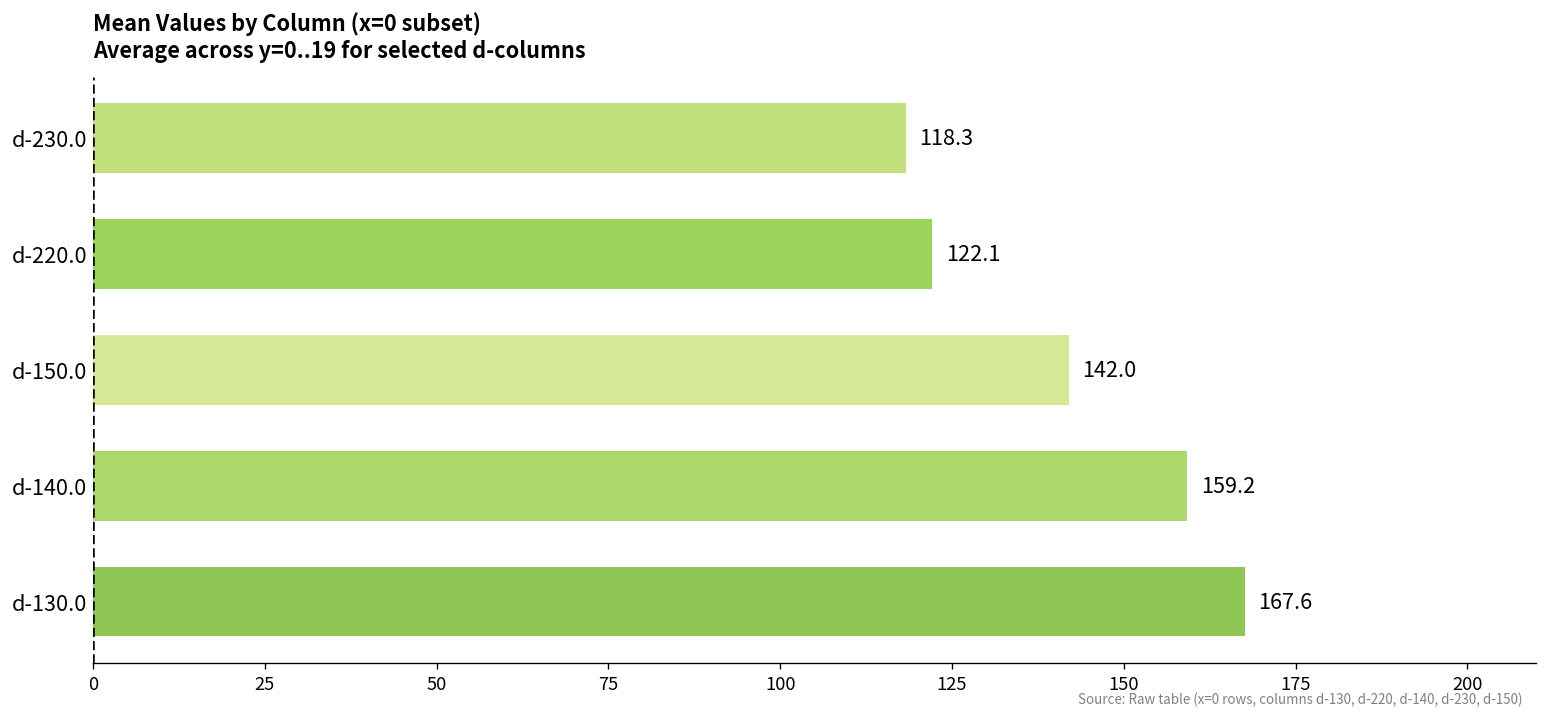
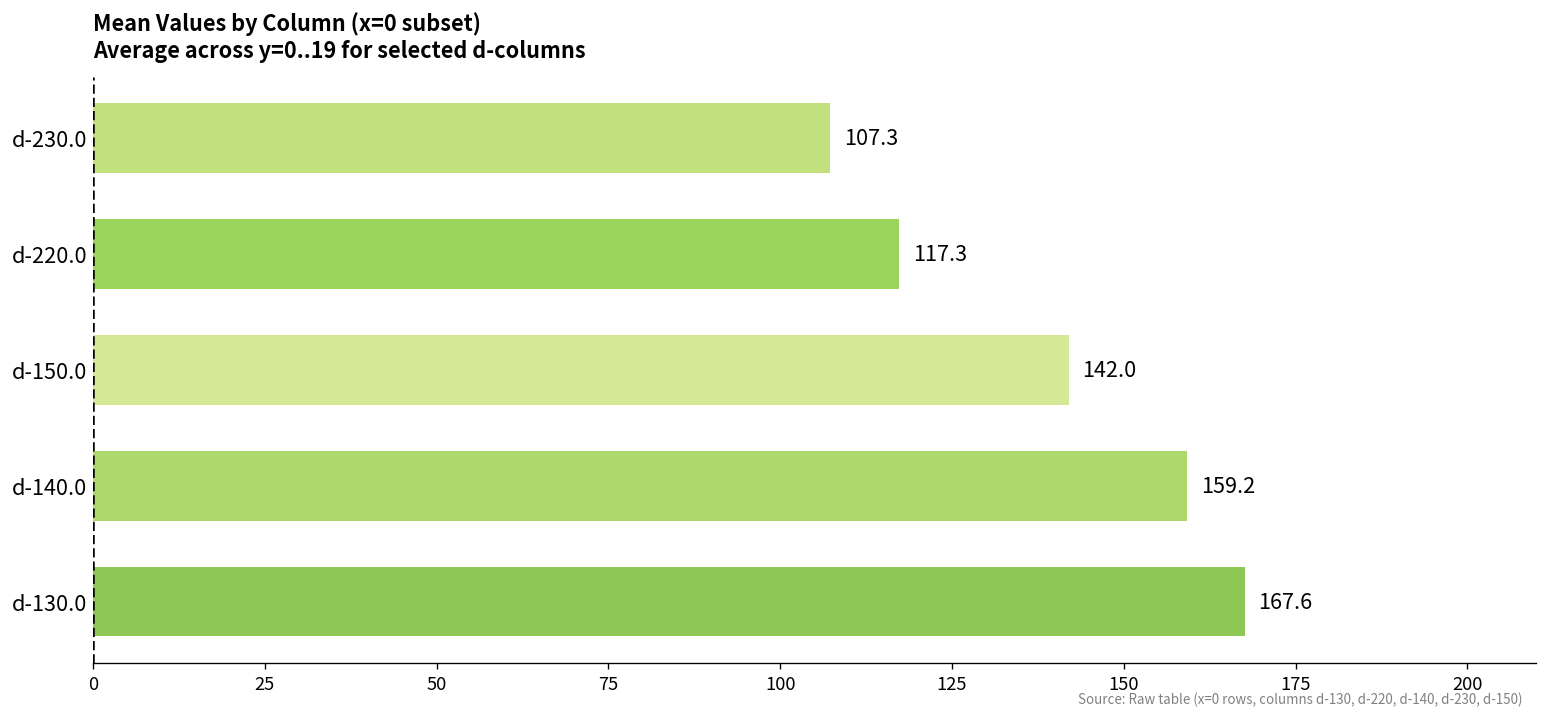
  {
-   "d-230.0": 118.3,
-   "d-220.0": 122.1,
+   "d-230.0": 107.3,
+   "d-220.0": 117.3,
    "d-150.0": 142.0,
    "d-140.0": 159.2,
    "d-130.0": 167.6
  }
